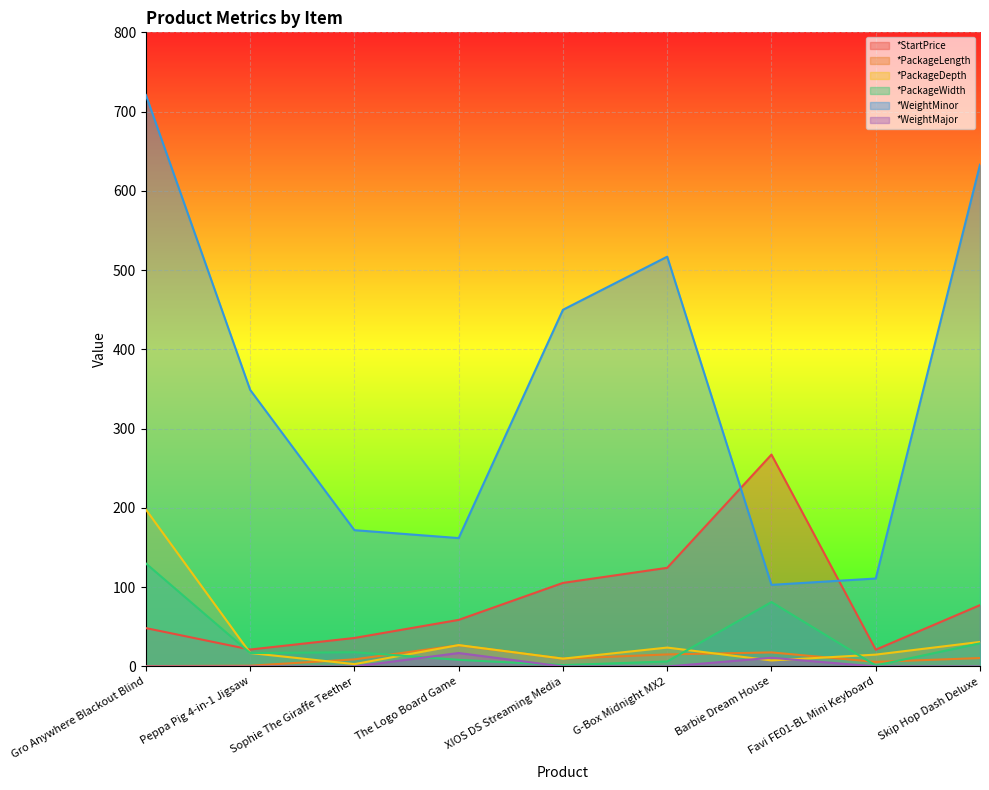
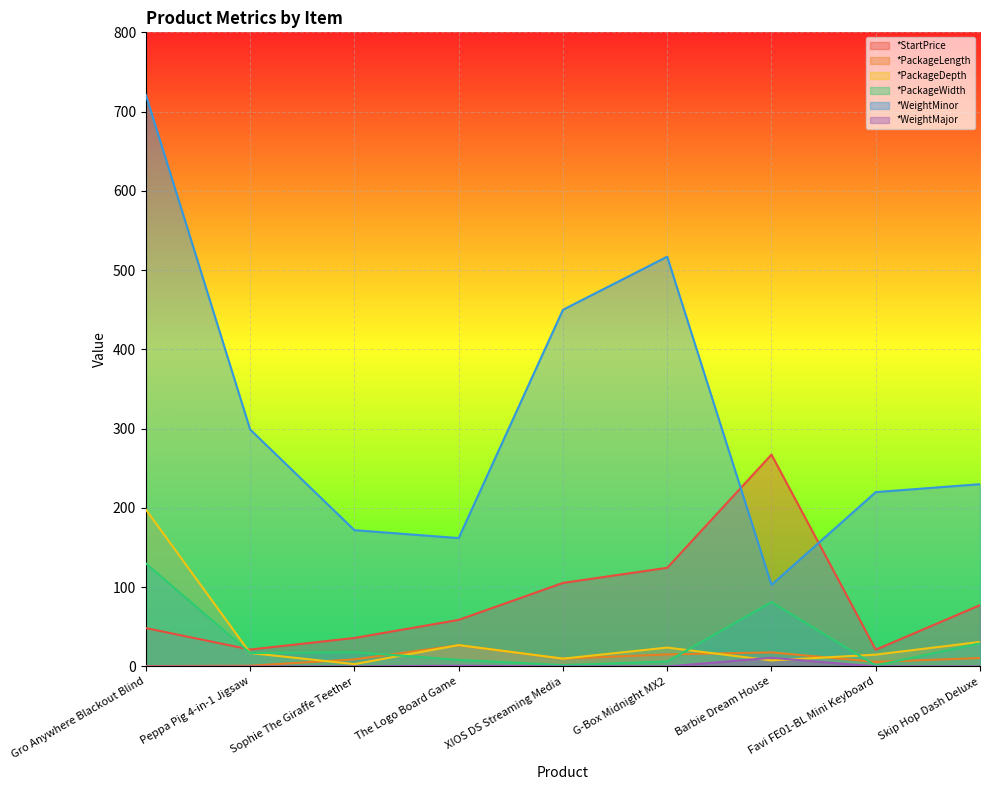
  {
    "*PackageWidth": {
      "Gro Anywhere Blackout Blind": 130,
      "Sophie The Giraffe Teether": 20,
      "The Logo Board Game": 10,
      "G-Box Midnight MX2": 10,
      "Barbie Dream House": 80
    },
    "*WeightMinor": {
      "Gro Anywhere Blackout Blind": 720,
-     "Peppa Pig 4-in-1 Jigsaw": 350,
+     "Peppa Pig 4-in-1 Jigsaw": 300,
      "Sophie The Giraffe Teether": 170,
      "The Logo Board Game": 160,
      "XIOS DS Streaming Media": 450,
      "G-Box Midnight MX2": 520,
      "Barbie Dream House": 100,
-     "Favi FE01-BL Mini Keyboard": 110,
-     "Skip Hop Dash Deluxe": 630
+     "Favi FE01-BL Mini Keyboard": 220,
+     "Skip Hop Dash Deluxe": 230
    },
    "*WeightMajor": {
-     "The Logo Board Game": 20,
+     "The Logo Board Game": 0,
      "G-Box Midnight MX2": 0,
      "Barbie Dream House": 10,
      "Skip Hop Dash Deluxe": 0
    }
  }
